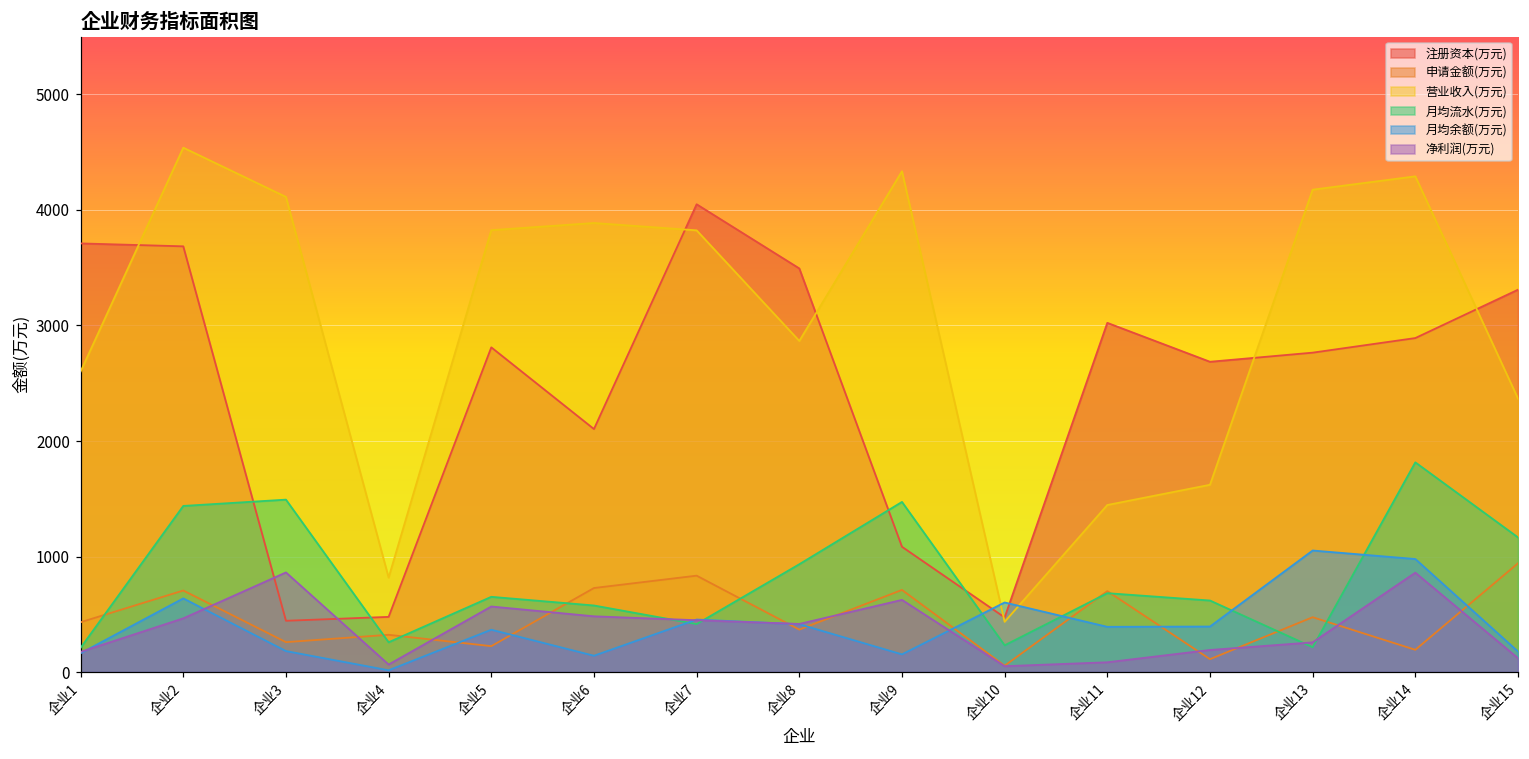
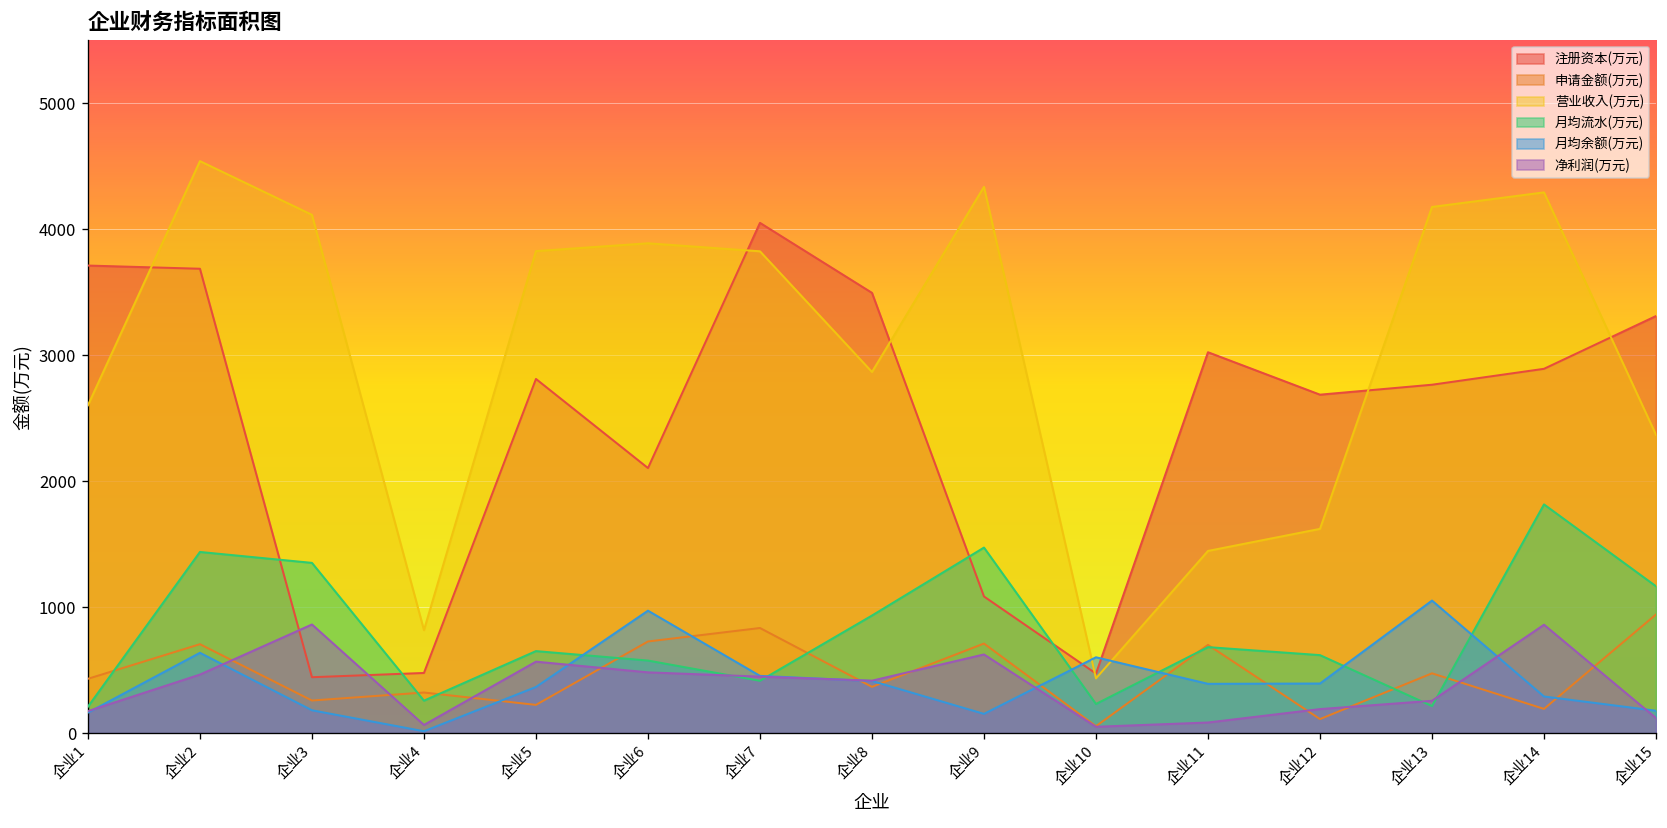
  {
    "月均流水(万元)": {
      "企业1": 210,
      "企业2": 1440,
-     "企业3": 1490,
+     "企业3": 1350,
      "企业4": 260,
      "企业5": 650,
      "企业6": 580,
      "企业7": 420,
      "企业8": 930,
      "企业9": 1470,
      "企业10": 230,
      "企业12": 620,
      "企业13": 220,
      "企业14": 1820,
      "企业15": 1170
    },
    "月均余额(万元)": {
      "企业2": 640,
      "企业3": 180,
      "企业4": 20,
      "企业5": 370,
-     "企业6": 140,
+     "企业6": 970,
      "企业9": 150,
      "企业10": 600,
      "企业11": 390,
      "企业12": 390,
      "企业13": 1050,
-     "企业14": 980,
+     "企业14": 290,
      "企业15": 180
    },
    "净利润(万元)": {
      "企业2": 460,
      "企业3": 860,
      "企业4": 70,
      "企业5": 570,
      "企业6": 480,
      "企业9": 620,
      "企业11": 80,
      "企业12": 190,
      "企业13": 260,
      "企业14": 860,
      "企业15": 120
    }
  }
